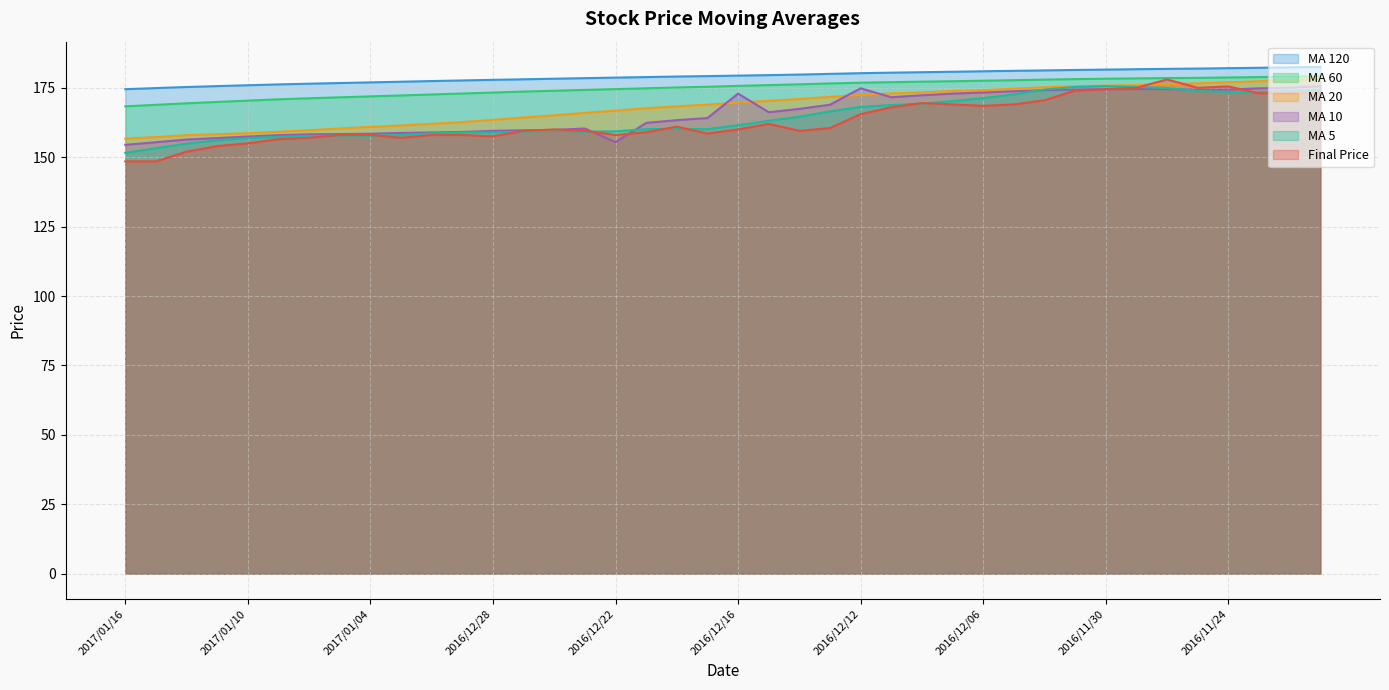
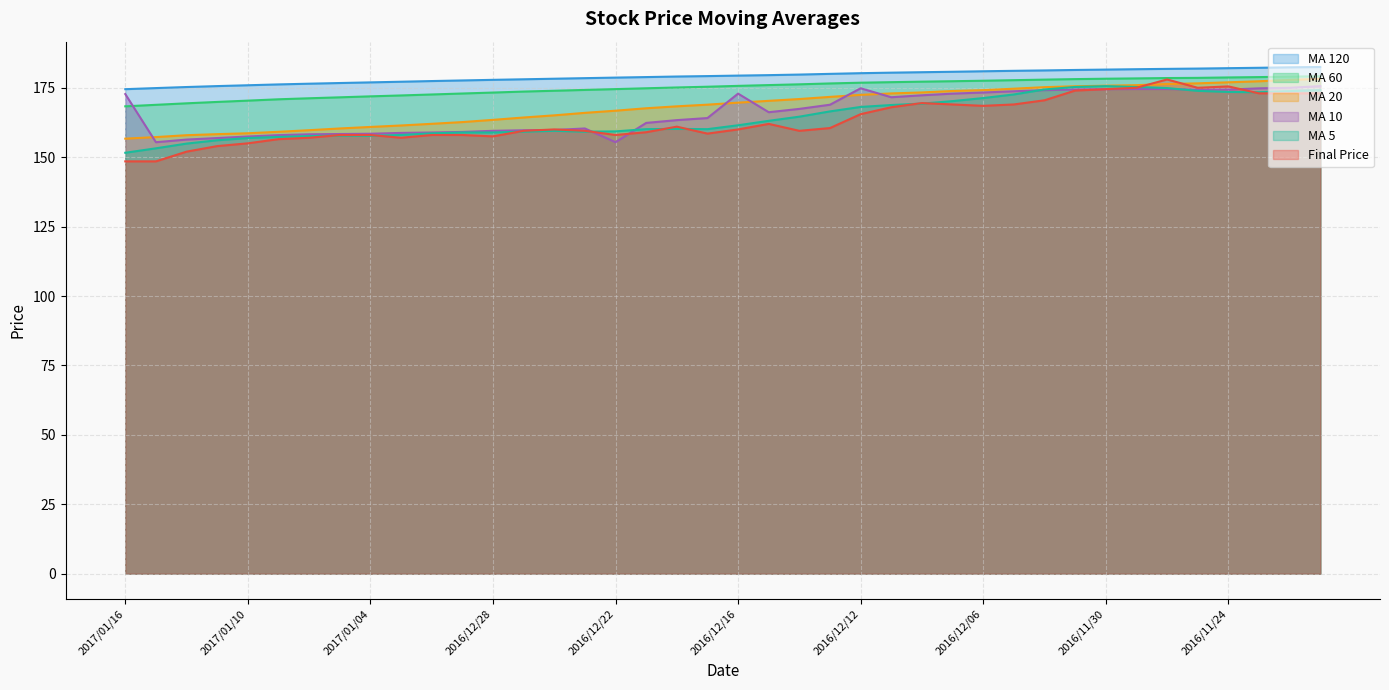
  {
    "MA 10": {
-     "2017/01/16": 154,
+     "2017/01/16": 173,
      "2016/12/22": 155,
      "2016/12/16": 173,
      "2016/12/12": 175
    }
  }
